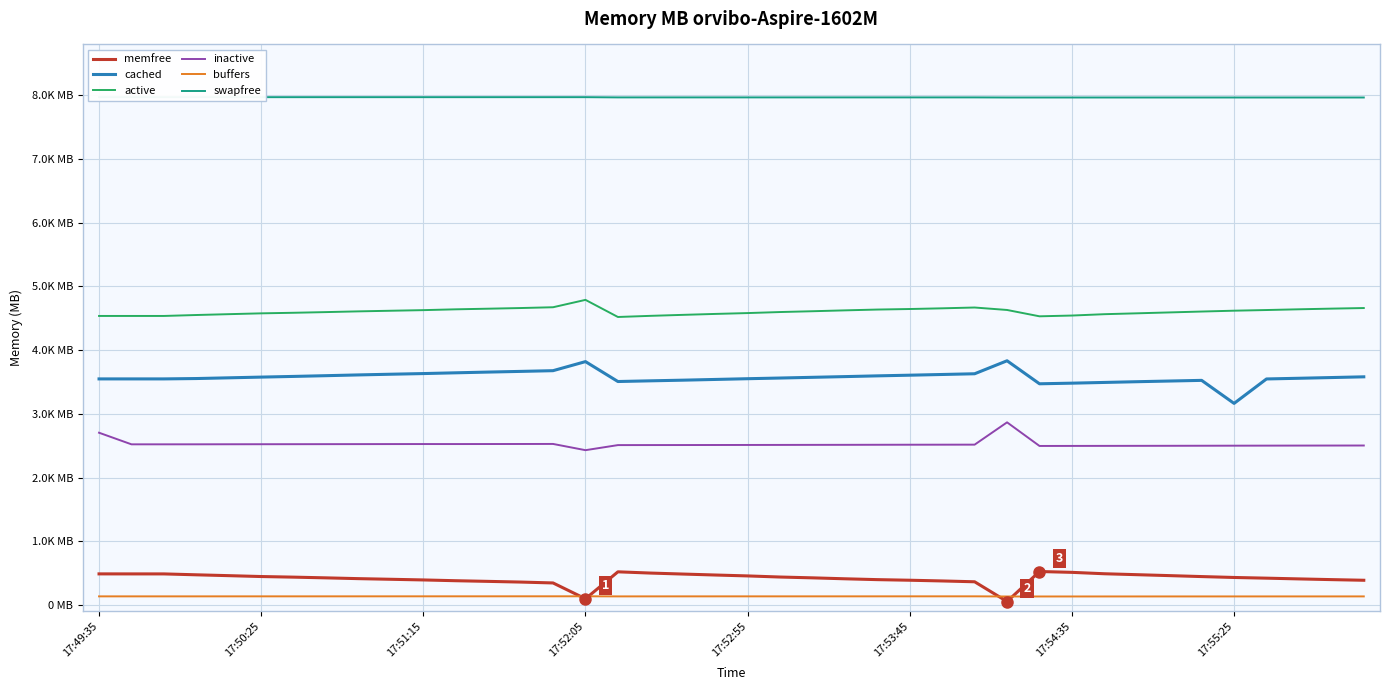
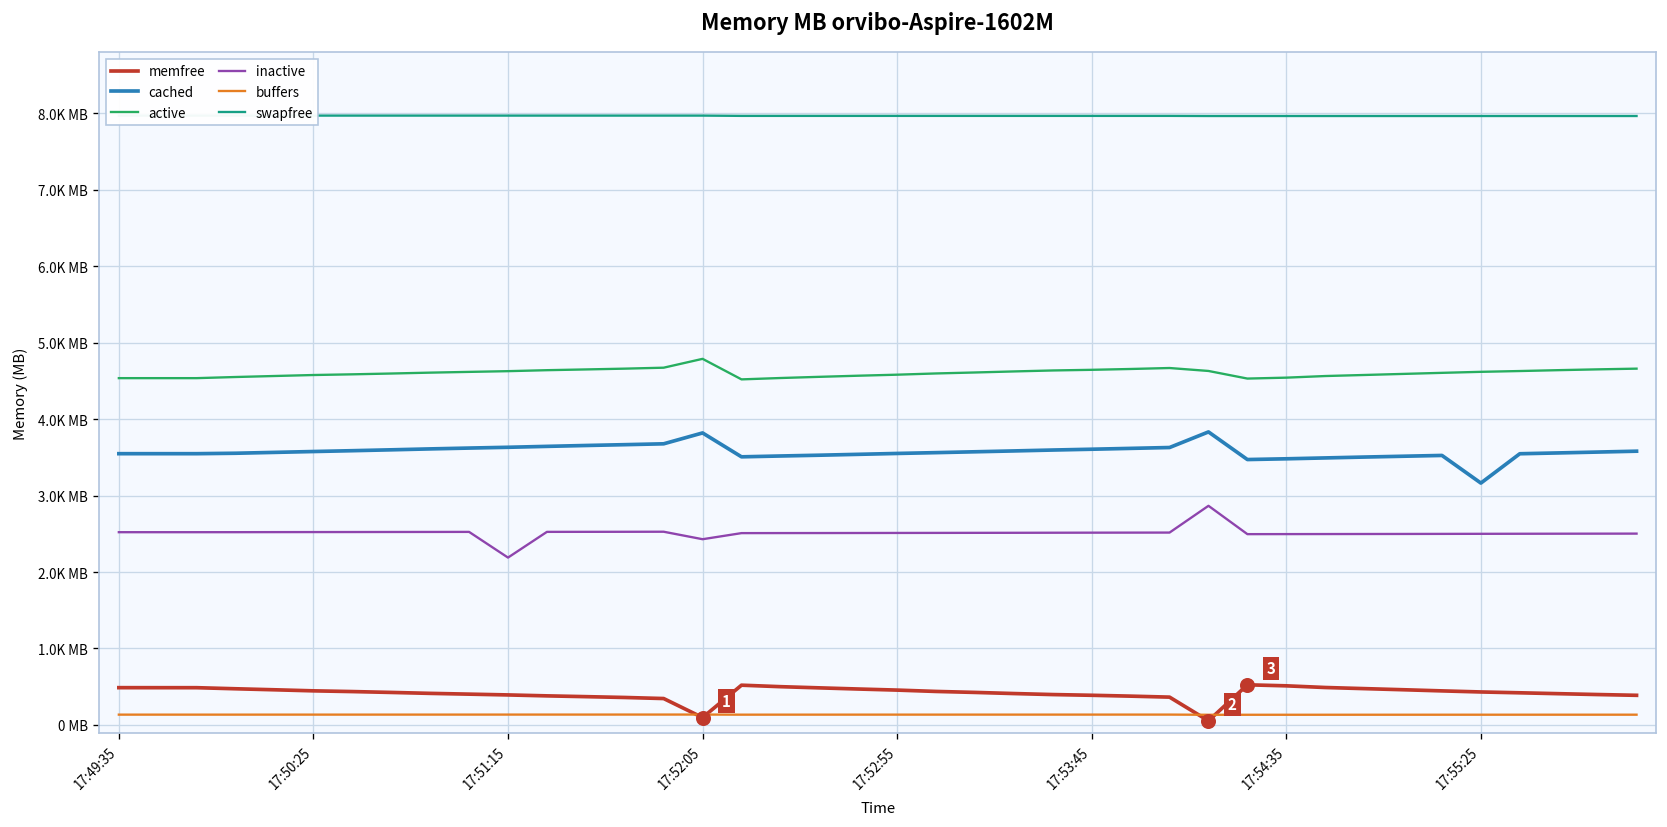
  {
    "cached": {
      "17:49:35": "3.5K MB",
      "17:50:25": "3.6K MB",
      "17:51:15": "3.6K MB",
      "17:52:05": "3.8K MB",
      "17:52:55": "3.6K MB",
      "17:53:45": "3.6K MB",
      "17:54:35": "3.5K MB",
      "17:55:25": "3.2K MB"
    },
    "inactive": {
-     "17:49:35": "2.7K MB",
+     "17:49:35": "2.5K MB",
      "17:50:25": "2.5K MB",
-     "17:51:15": "2.5K MB",
+     "17:51:15": "2.2K MB",
      "17:52:05": "2.4K MB",
      "17:52:55": "2.5K MB",
      "17:53:45": "2.5K MB",
      "17:54:35": "2.5K MB",
      "17:55:25": "2.5K MB"
    },
    "buffers": {
      "17:49:35": "0.1K MB",
      "17:50:25": "0.1K MB",
      "17:51:15": "0.1K MB",
      "17:52:55": "0.1K MB",
      "17:53:45": "0.1K MB",
      "17:54:35": "0.1K MB",
      "17:55:25": "0.1K MB"
    }
  }
